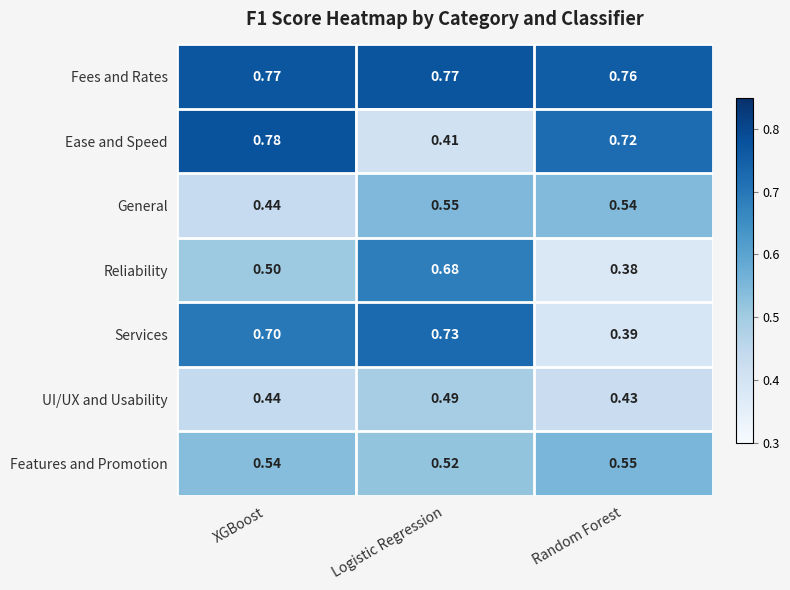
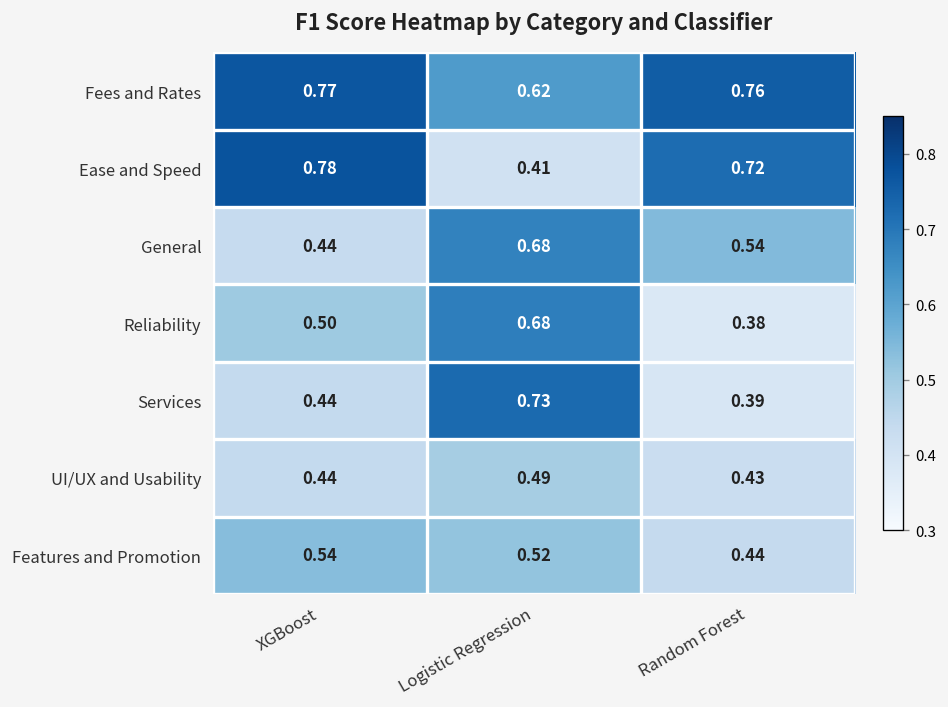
  {
    "Fees and Rates": {
      "XGBoost": 0.77,
-     "Logistic Regression": 0.77,
+     "Logistic Regression": 0.62,
      "Random Forest": 0.76
    },
    "Ease and Speed": {
      "XGBoost": 0.78,
      "Logistic Regression": 0.41,
      "Random Forest": 0.72
    },
    "General": {
      "XGBoost": 0.44,
-     "Logistic Regression": 0.55,
+     "Logistic Regression": 0.68,
      "Random Forest": 0.54
    },
    "Reliability": {
      "XGBoost": 0.50,
      "Logistic Regression": 0.68,
      "Random Forest": 0.38
    },
    "Services": {
-     "XGBoost": 0.70,
+     "XGBoost": 0.44,
      "Logistic Regression": 0.73,
      "Random Forest": 0.39
    },
    "UI/UX and Usability": {
      "XGBoost": 0.44,
      "Logistic Regression": 0.49,
      "Random Forest": 0.43
    },
    "Features and Promotion": {
      "XGBoost": 0.54,
      "Logistic Regression": 0.52,
-     "Random Forest": 0.55
+     "Random Forest": 0.44
    }
  }
